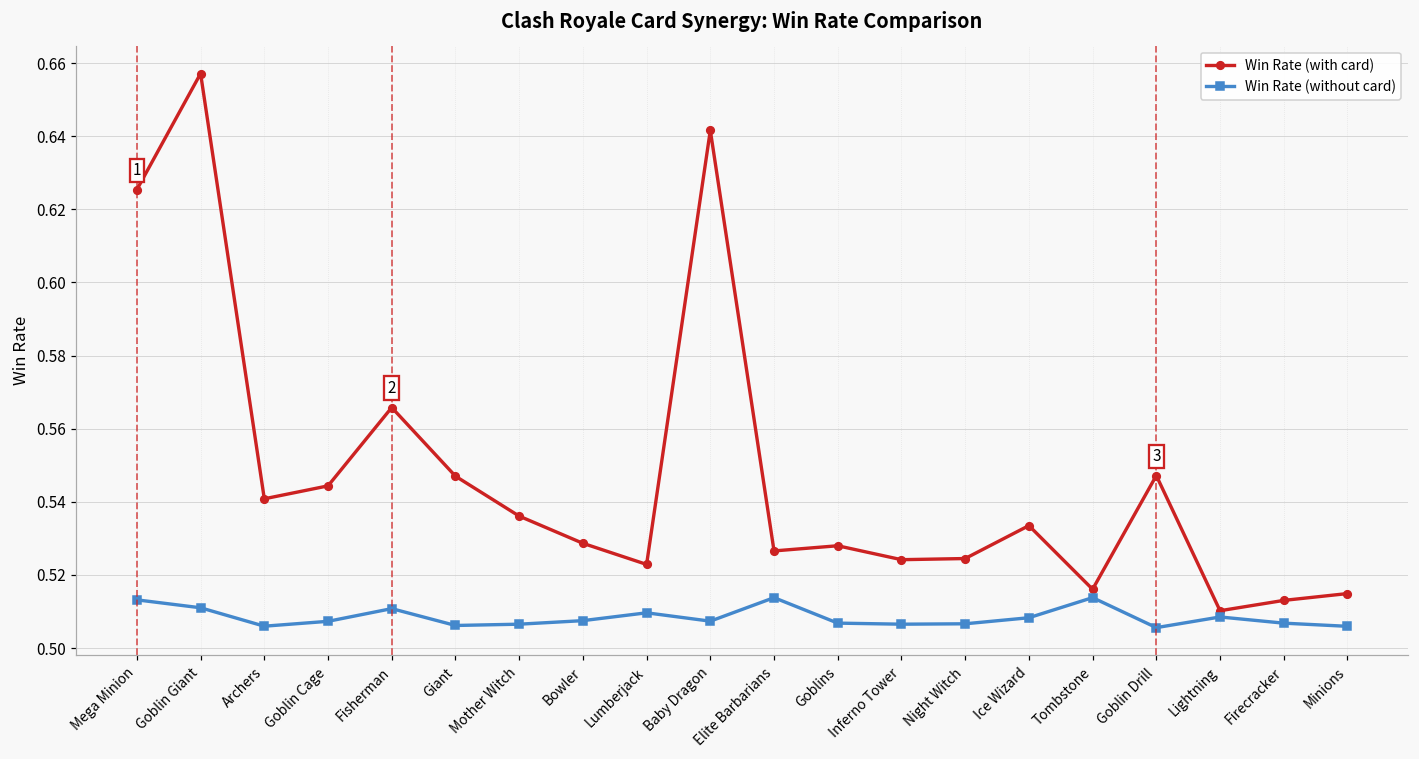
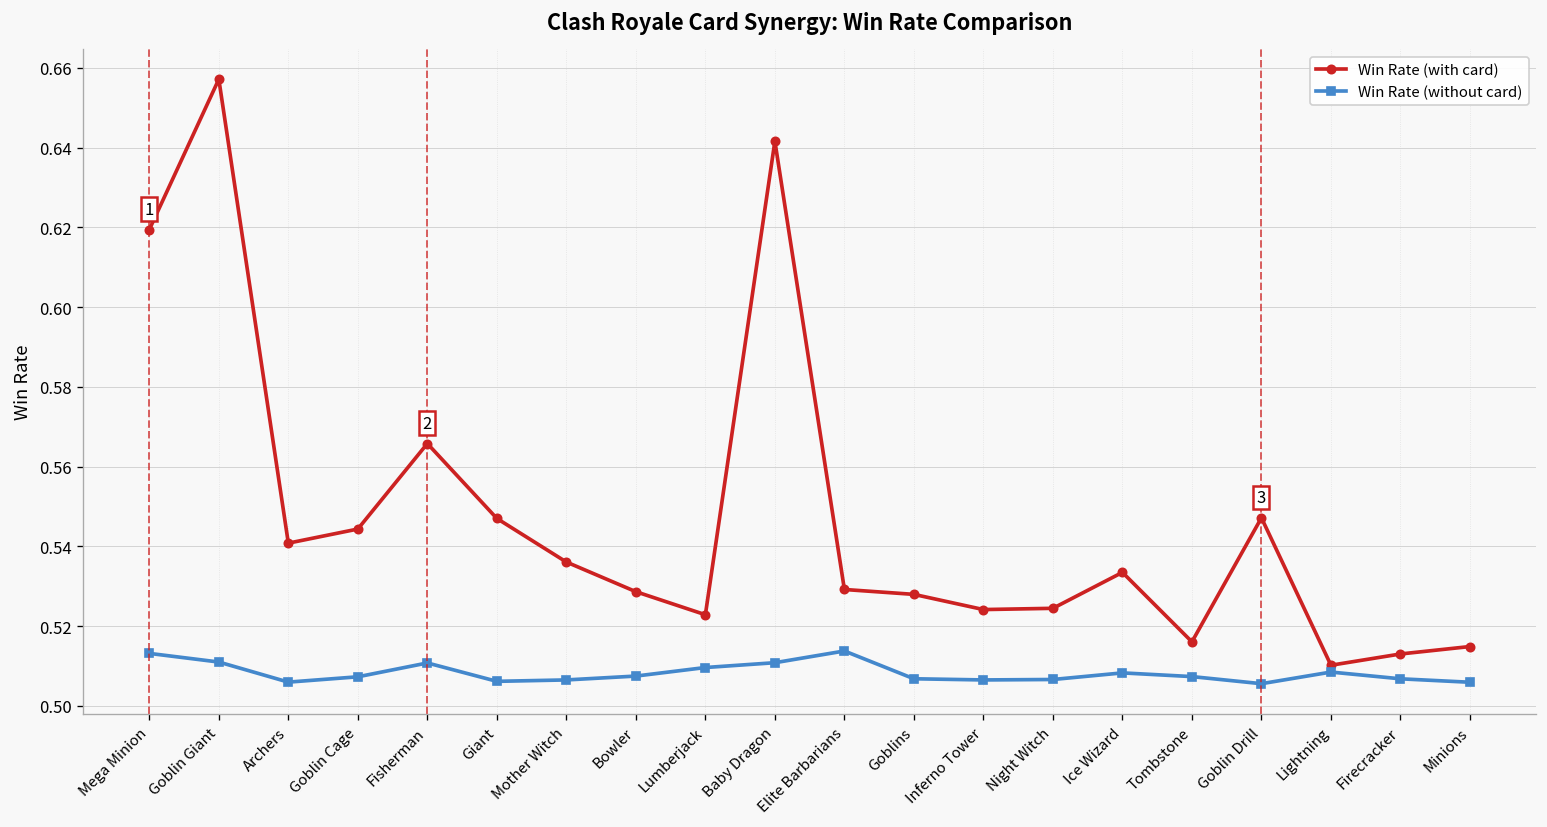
  {
    "Win Rate (with card)": {
-     "Mega Minion": 0.625,
+     "Mega Minion": 0.619,
      "Goblin Giant": 0.657,
      "Archers": 0.541,
      "Goblin Cage": 0.544,
      "Giant": 0.547,
      "Mother Witch": 0.536,
      "Bowler": 0.529,
      "Lumberjack": 0.523,
      "Baby Dragon": 0.642,
-     "Elite Barbarians": 0.527,
+     "Elite Barbarians": 0.529,
      "Goblins": 0.528,
      "Inferno Tower": 0.524,
      "Night Witch": 0.524,
      "Ice Wizard": 0.533,
      "Tombstone": 0.516,
      "Lightning": 0.510,
      "Firecracker": 0.513,
      "Minions": 0.515
    },
    "Win Rate (without card)": {
      "Mega Minion": 0.513,
      "Goblin Giant": 0.511,
      "Archers": 0.506,
      "Goblin Cage": 0.507,
      "Fisherman": 0.511,
      "Giant": 0.506,
      "Mother Witch": 0.507,
      "Bowler": 0.507,
      "Lumberjack": 0.510,
-     "Baby Dragon": 0.507,
+     "Baby Dragon": 0.511,
      "Elite Barbarians": 0.514,
      "Goblins": 0.507,
      "Inferno Tower": 0.507,
      "Night Witch": 0.507,
      "Ice Wizard": 0.508,
-     "Tombstone": 0.514,
+     "Tombstone": 0.507,
      "Goblin Drill": 0.506,
      "Lightning": 0.508,
      "Firecracker": 0.507,
      "Minions": 0.506
    }
  }
